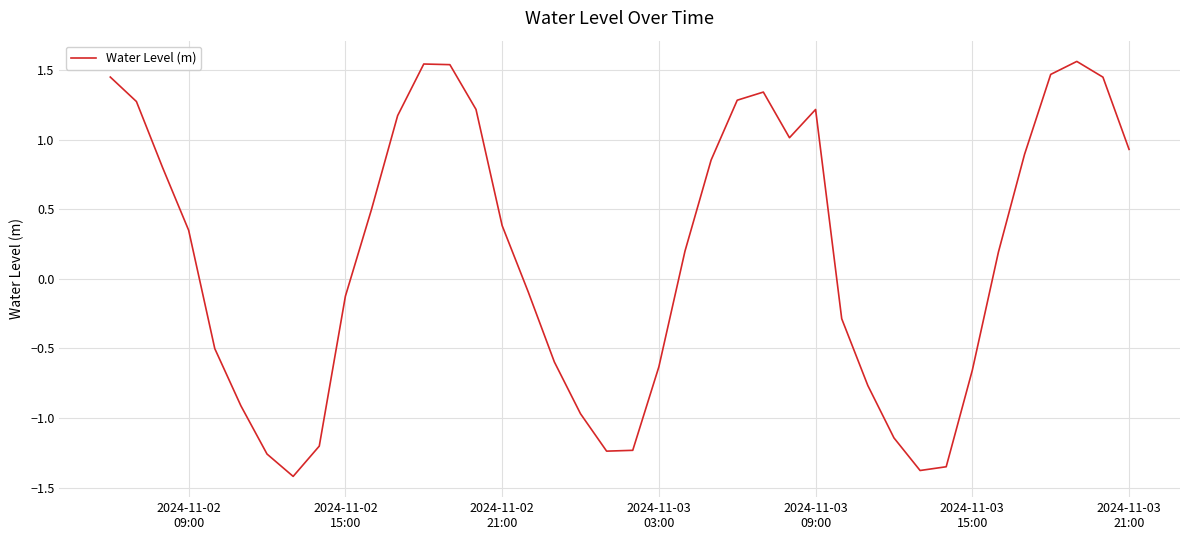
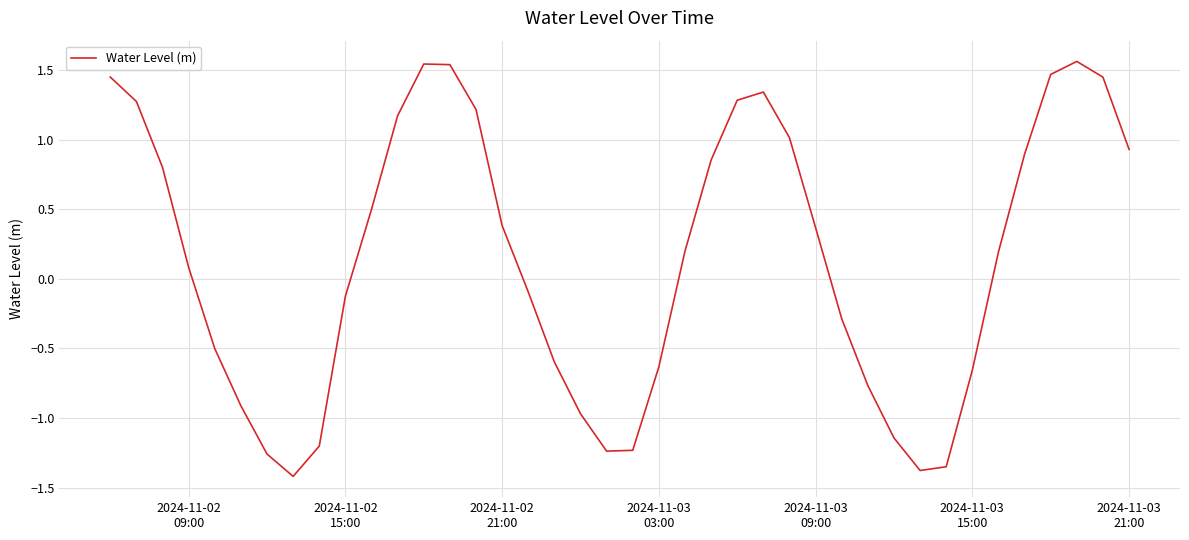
  {
-   "2024-11-02 09:00": 0.35,
+   "2024-11-02 09:00": 0.08,
    "2024-11-02 15:00": -0.12,
    "2024-11-02 21:00": 0.38,
    "2024-11-03 03:00": -0.63,
-   "2024-11-03 09:00": 1.22,
+   "2024-11-03 09:00": 0.37,
    "2024-11-03 15:00": -0.66,
    "2024-11-03 21:00": 0.93
  }
